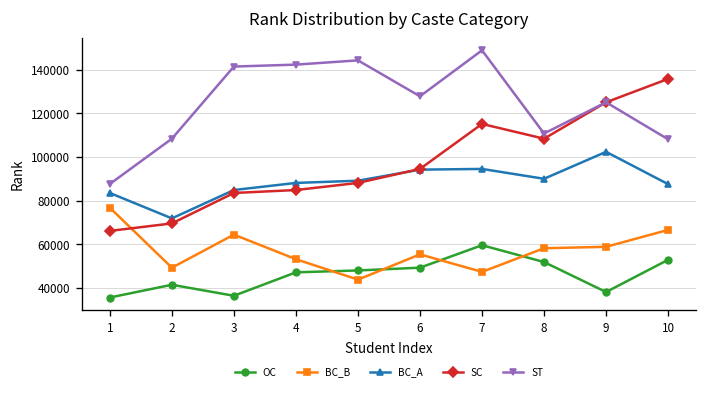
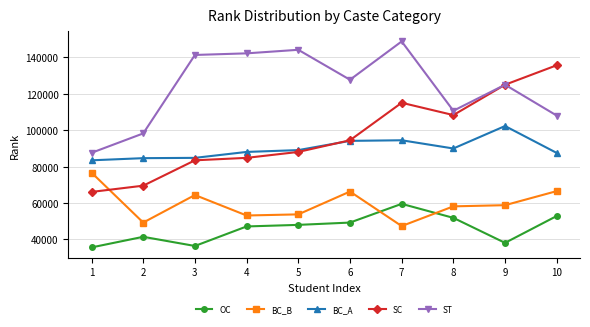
  {
    "OC": {
      "1": 36000,
      "2": 41000,
      "3": 36000,
      "4": 47000,
      "5": 48000,
      "6": 49000,
      "7": 60000,
      "8": 52000,
      "9": 38000,
      "10": 53000
    },
    "BC_B": {
      "1": 77000,
      "2": 49000,
      "3": 64000,
      "4": 53000,
-     "5": 44000,
-     "6": 55000,
+     "5": 54000,
+     "6": 66000,
      "7": 47000,
      "8": 58000,
      "9": 59000,
      "10": 67000
    },
    "BC_A": {
      "1": 83000,
-     "2": 72000,
+     "2": 85000,
      "4": 88000,
      "7": 94000,
      "8": 90000,
      "9": 102000,
      "10": 88000
    },
    "SC": {
      "1": 66000,
      "2": 70000,
      "4": 85000,
      "7": 115000,
      "8": 108000,
      "10": 136000
    },
    "ST": {
      "1": 88000,
-     "2": 108000,
+     "2": 98000,
      "3": 141000,
      "4": 142000,
      "5": 144000,
      "6": 128000,
      "7": 149000,
      "8": 111000,
      "10": 108000
    }
  }
